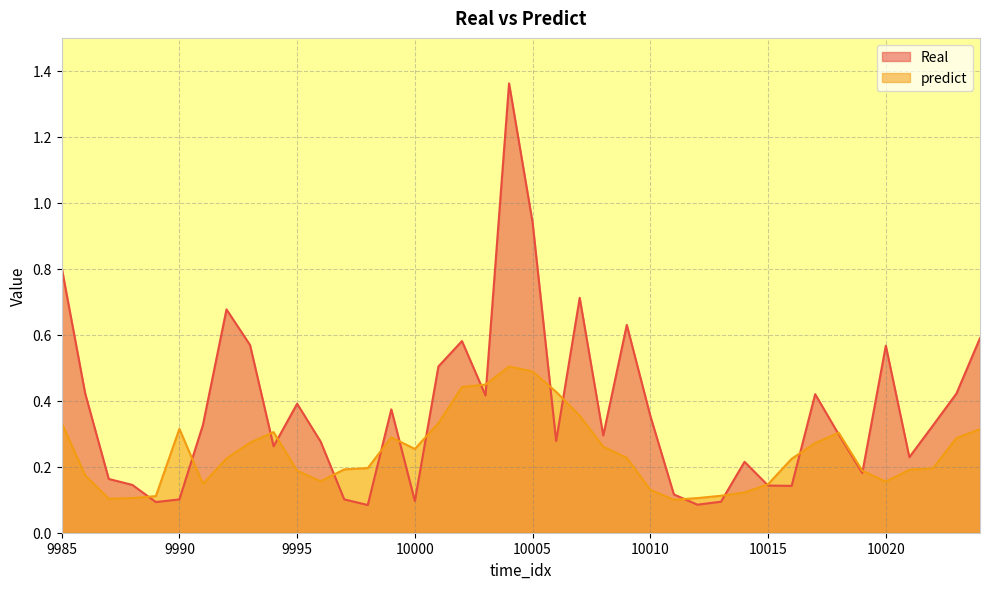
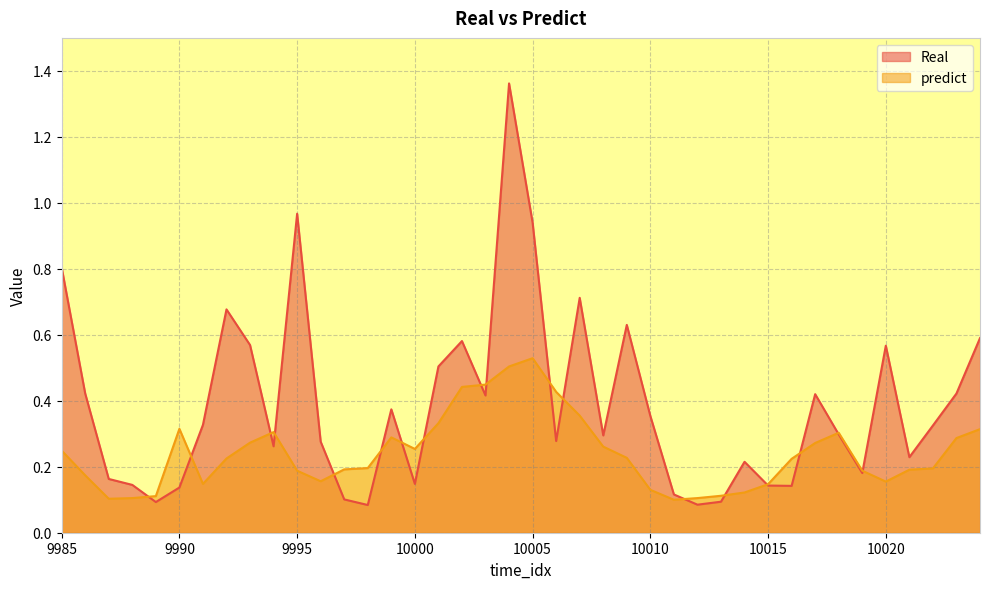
  {
    "Real": {
      "9985": 0.80,
-     "9990": 0.10,
-     "9995": 0.39,
-     "10000": 0.10,
+     "9990": 0.14,
+     "9995": 0.97,
+     "10000": 0.15,
      "10005": 0.94,
      "10010": 0.35,
      "10020": 0.57
    },
    "predict": {
-     "9985": 0.33,
+     "9985": 0.25,
      "9990": 0.32,
      "9995": 0.19,
      "10000": 0.25,
-     "10005": 0.49,
+     "10005": 0.53,
      "10010": 0.13,
      "10020": 0.16
    }
  }
